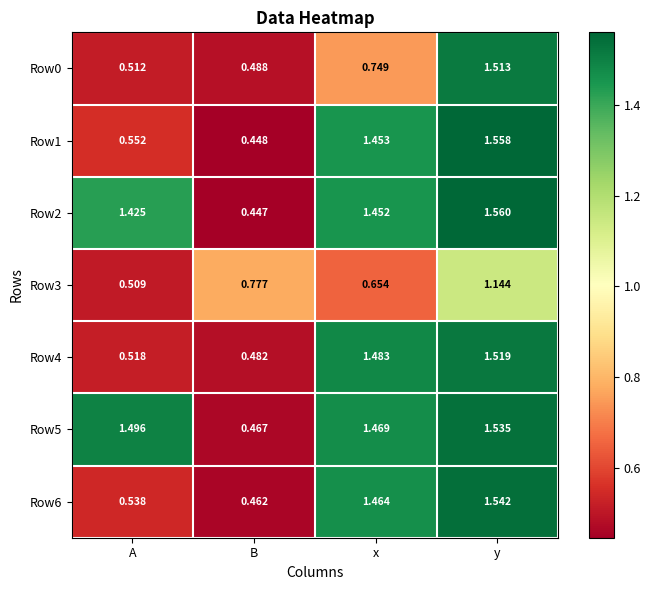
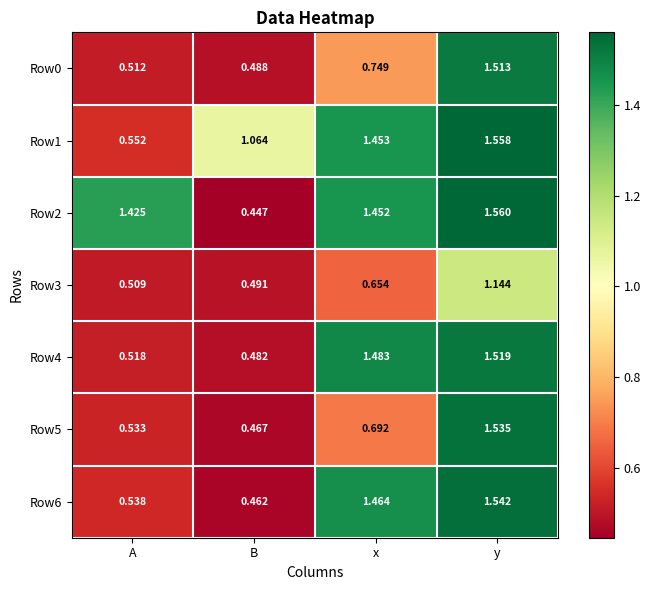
  {
    "Row0": {
      "A": 0.512,
      "B": 0.488,
      "x": 0.749,
      "y": 1.513
    },
    "Row1": {
      "A": 0.552,
-     "B": 0.448,
+     "B": 1.064,
      "x": 1.453,
      "y": 1.558
    },
    "Row2": {
      "A": 1.425,
      "B": 0.447,
      "x": 1.452,
      "y": 1.560
    },
    "Row3": {
      "A": 0.509,
-     "B": 0.777,
+     "B": 0.491,
      "x": 0.654,
      "y": 1.144
    },
    "Row4": {
      "A": 0.518,
      "B": 0.482,
      "x": 1.483,
      "y": 1.519
    },
    "Row5": {
-     "A": 1.496,
+     "A": 0.533,
      "B": 0.467,
-     "x": 1.469,
+     "x": 0.692,
      "y": 1.535
    },
    "Row6": {
      "A": 0.538,
      "B": 0.462,
      "x": 1.464,
      "y": 1.542
    }
  }
